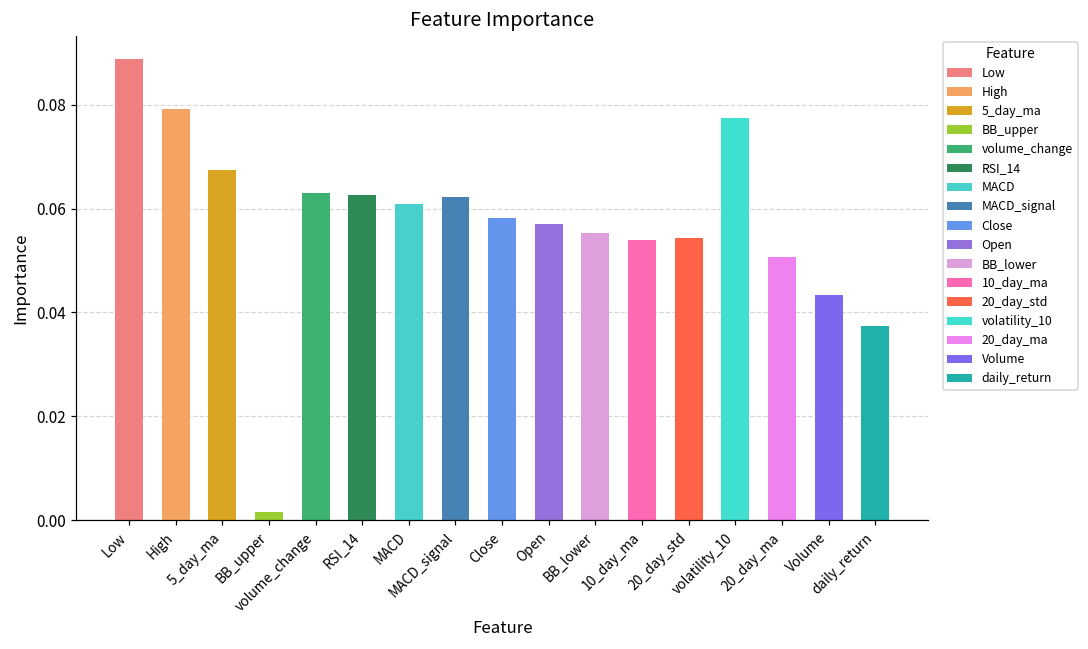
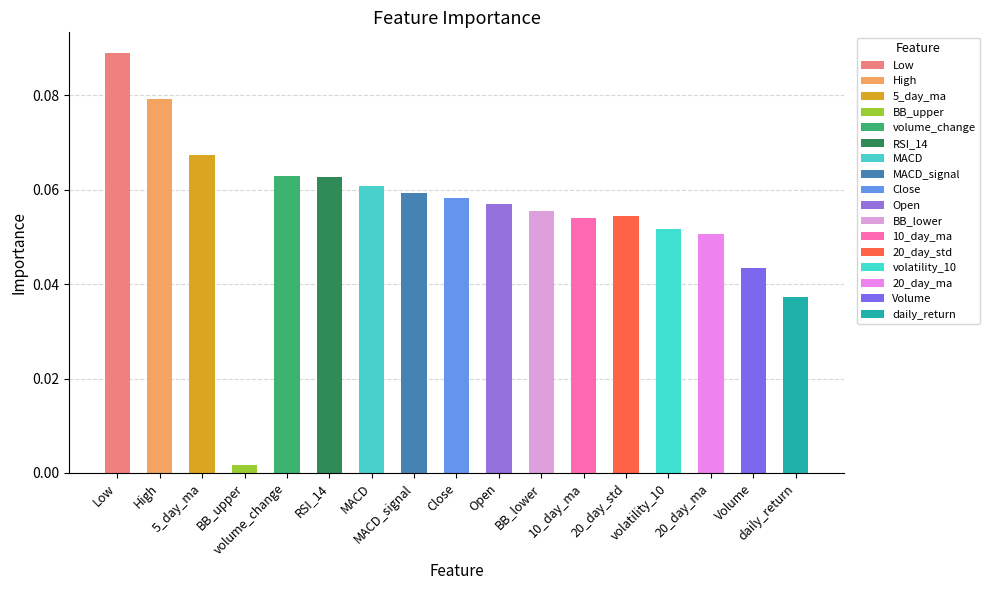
  {
    "Low": 0.089,
    "High": 0.079,
    "5_day_ma": 0.067,
    "BB_upper": 0.002,
    "volume_change": 0.063,
    "RSI_14": 0.063,
    "MACD": 0.061,
-   "MACD_signal": 0.062,
+   "MACD_signal": 0.059,
    "Close": 0.058,
    "Open": 0.057,
    "BB_lower": 0.055,
    "10_day_ma": 0.054,
    "20_day_std": 0.054,
-   "volatility_10": 0.077,
+   "volatility_10": 0.052,
    "20_day_ma": 0.051,
    "Volume": 0.043,
    "daily_return": 0.037
  }
